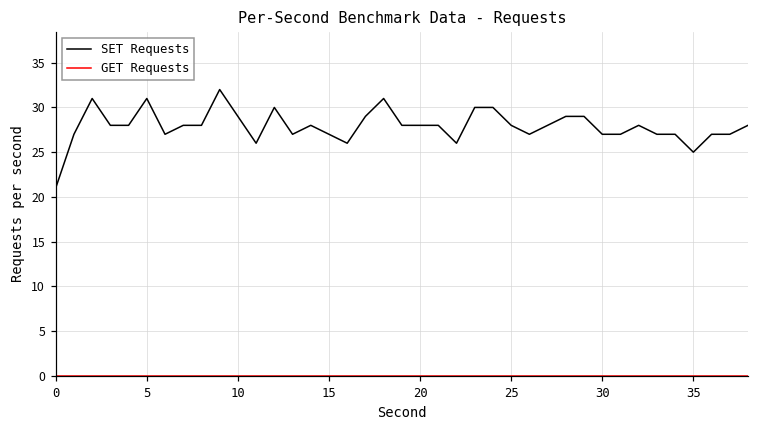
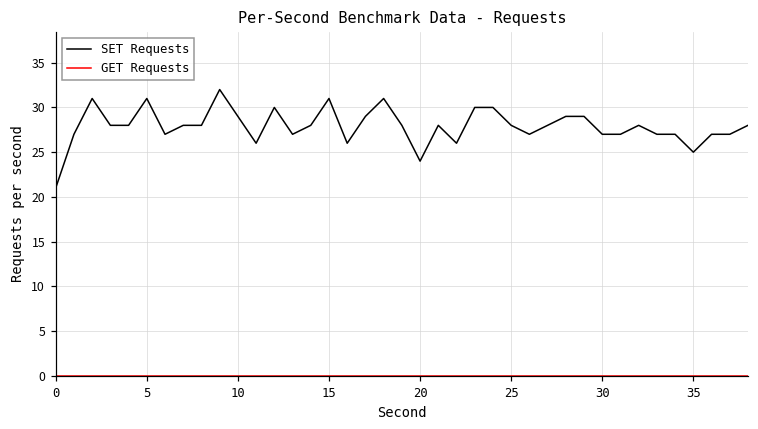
  {
    "SET Requests": {
      "0": 21,
      "5": 31,
      "10": 29,
-     "15": 27,
-     "20": 28,
+     "15": 31,
+     "20": 24,
      "25": 28,
      "30": 27,
      "35": 25
    },
    "GET Requests": {
      "0": 0,
      "5": 0,
      "10": 0,
      "15": 0,
      "20": 0,
      "25": 0,
      "30": 0,
      "35": 0
    }
  }
